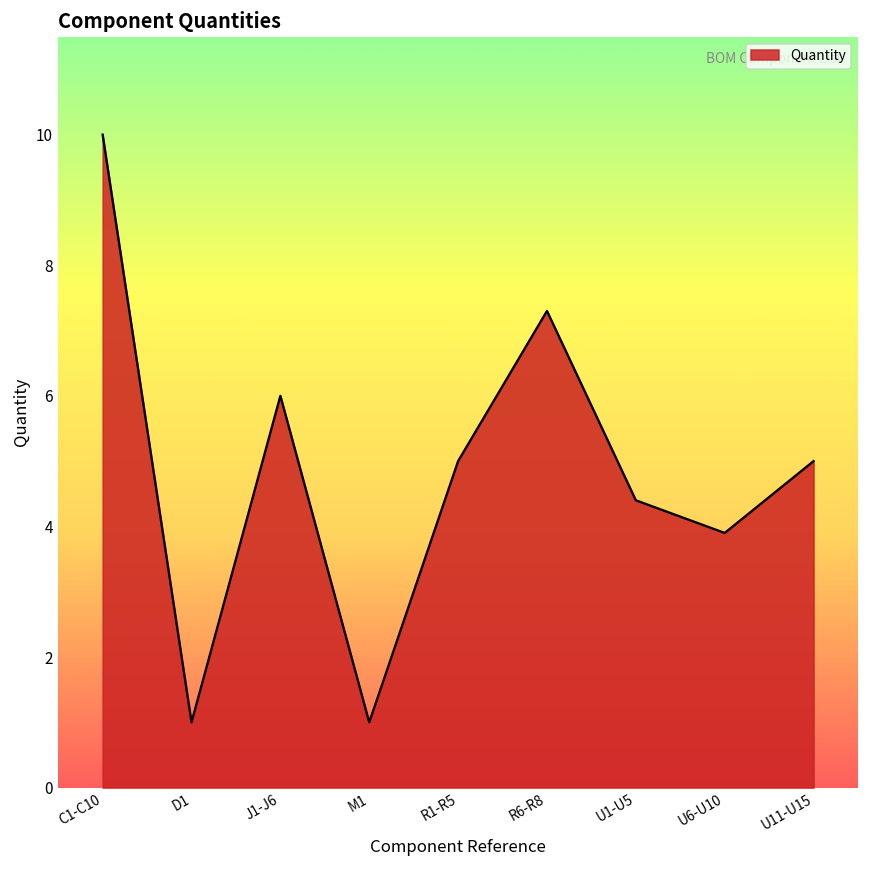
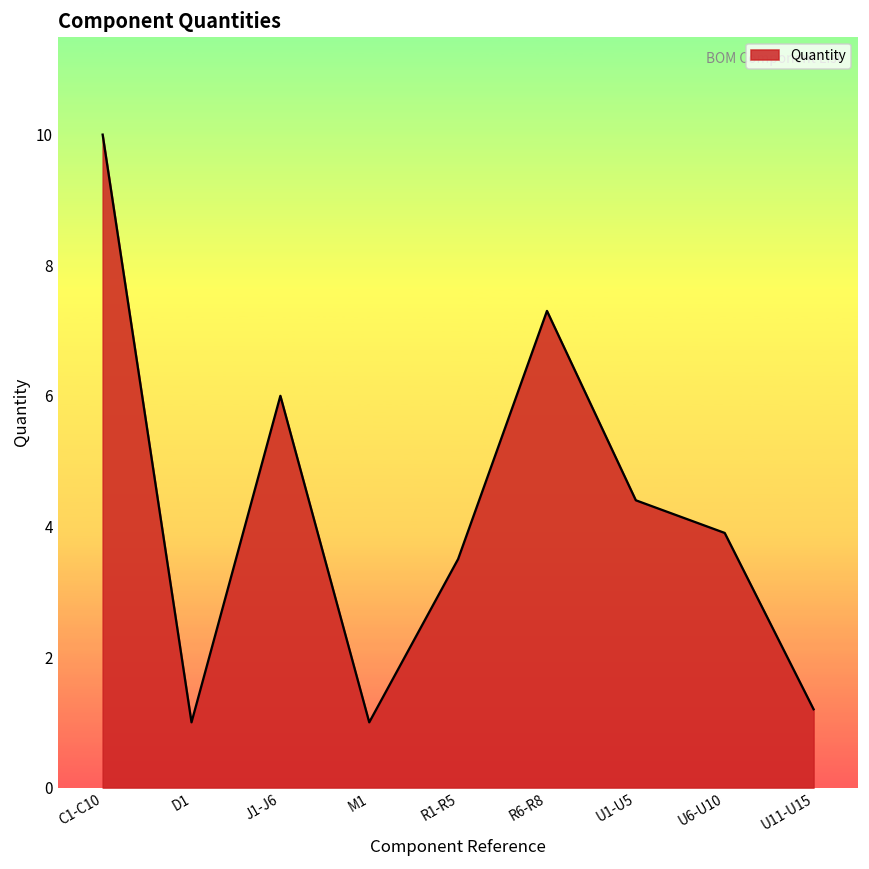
  {
    "C1-C10": 10.0,
    "D1": 1.0,
    "J1-J6": 6.0,
    "M1": 1.0,
-   "R1-R5": 5.0,
+   "R1-R5": 3.5,
    "R6-R8": 7.3,
    "U1-U5": 4.4,
    "U6-U10": 3.9,
-   "U11-U15": 5.0
+   "U11-U15": 1.2
  }
